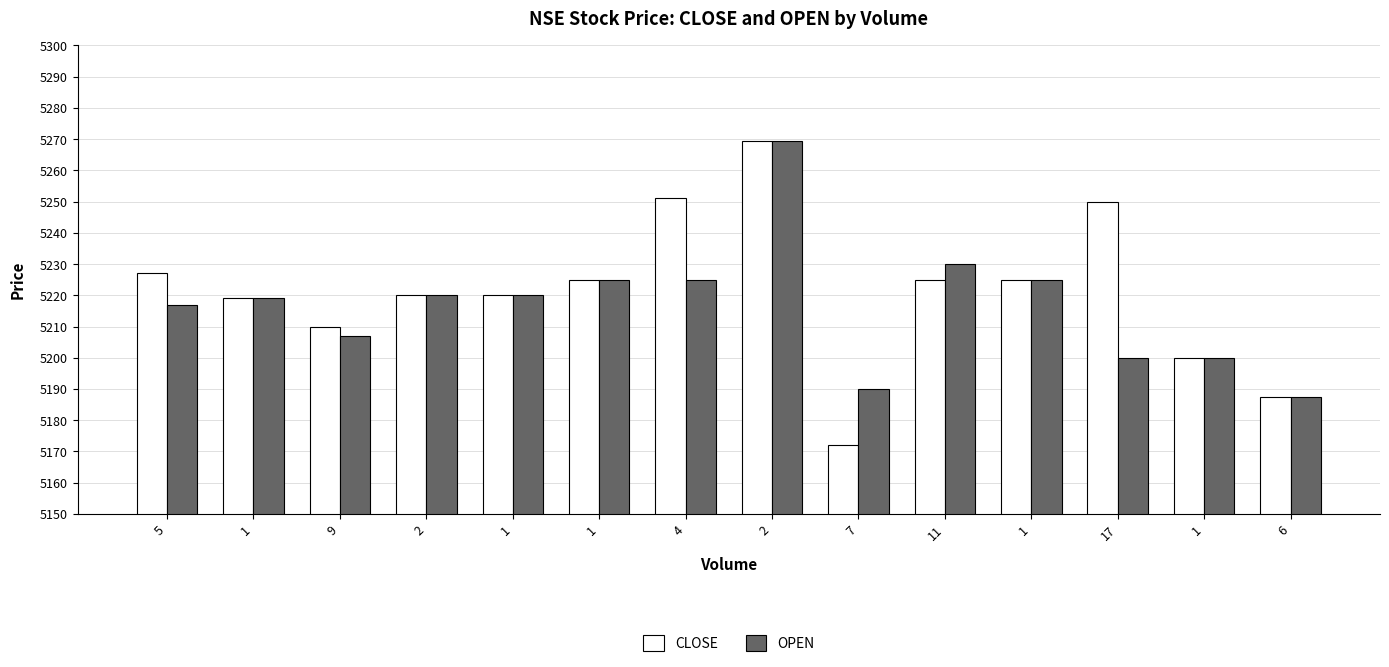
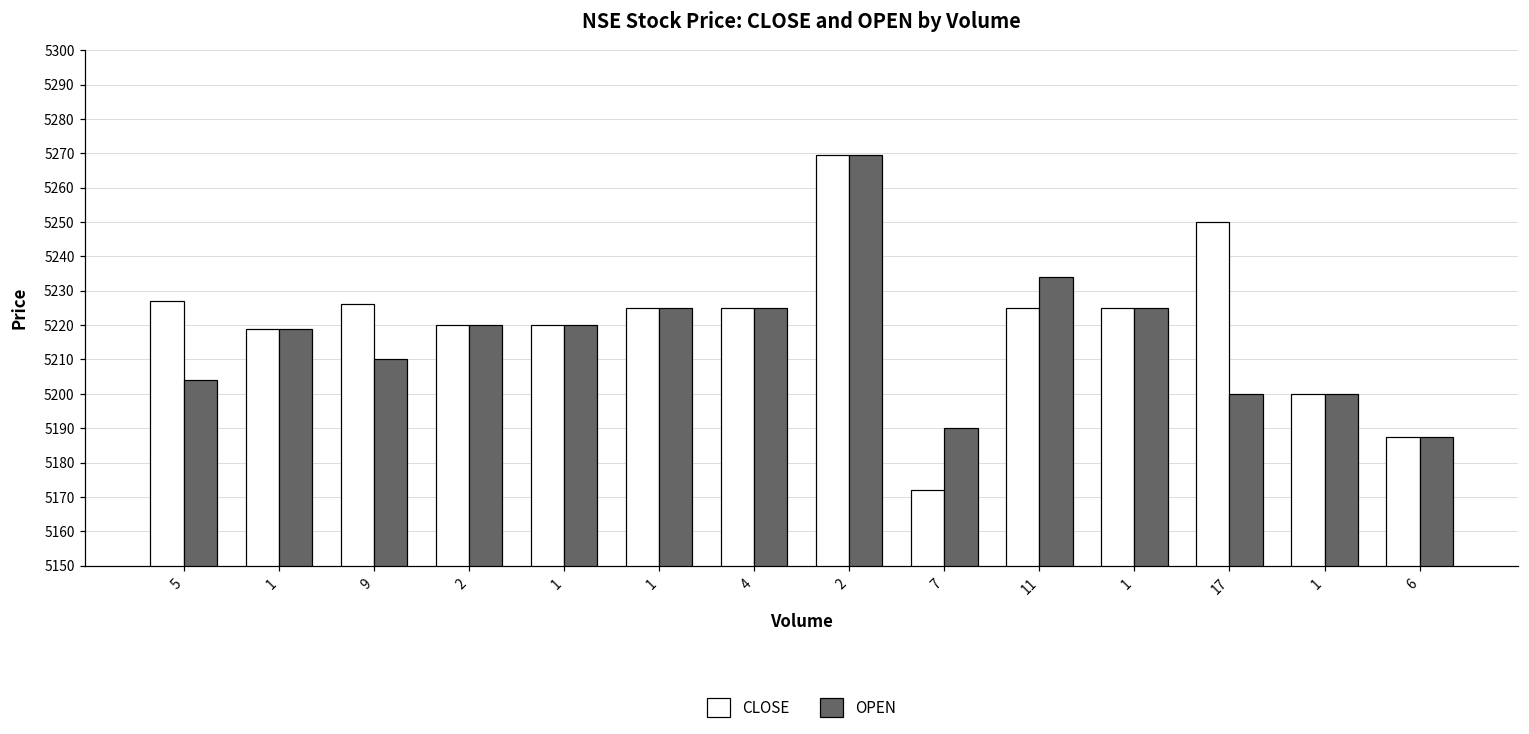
  {
    "CLOSE": {
      "5": 5227,
-     "9": 5210,
-     "4": 5251,
+     "9": 5226,
+     "4": 5225,
      "7": 5172,
      "11": 5225,
      "17": 5250,
      "6": 5187
    },
    "OPEN": {
-     "5": 5217,
-     "9": 5207,
+     "5": 5204,
+     "9": 5210,
      "4": 5225,
      "7": 5190,
-     "11": 5230,
+     "11": 5234,
      "17": 5200,
      "6": 5187
    }
  }
